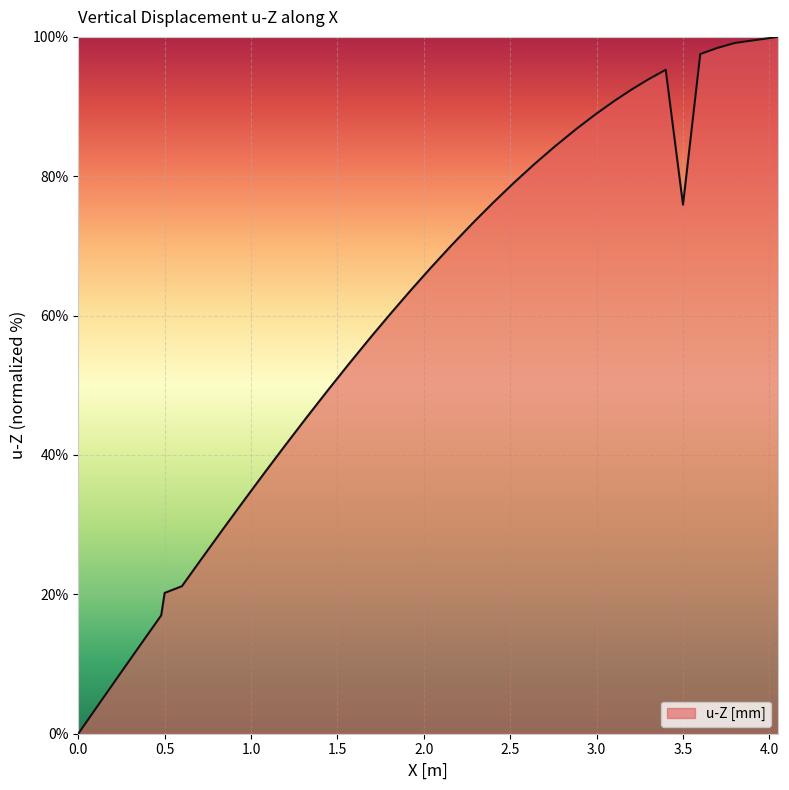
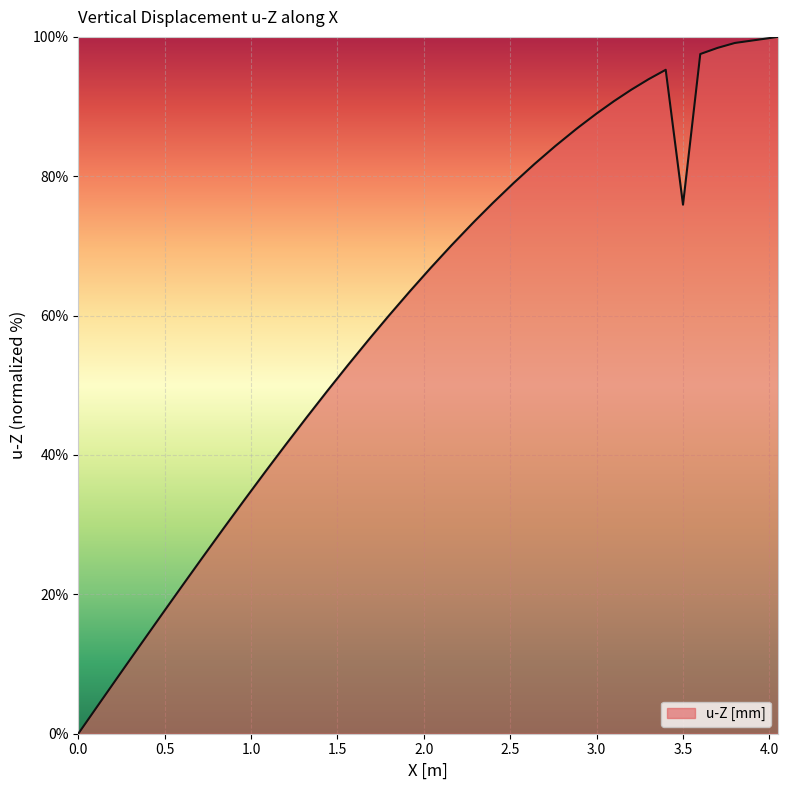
  {
    "0.0": "0%",
-   "0.5": "20%",
+   "0.5": "18%",
    "3.0": "89%",
    "3.5": "76%"
  }
